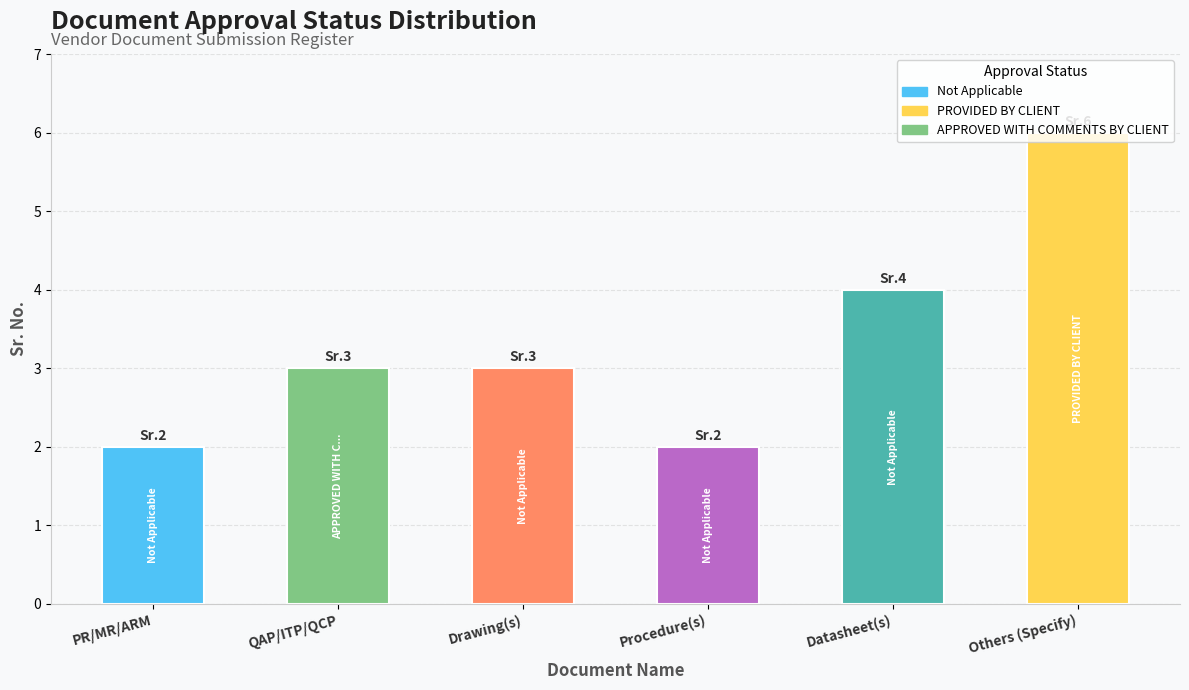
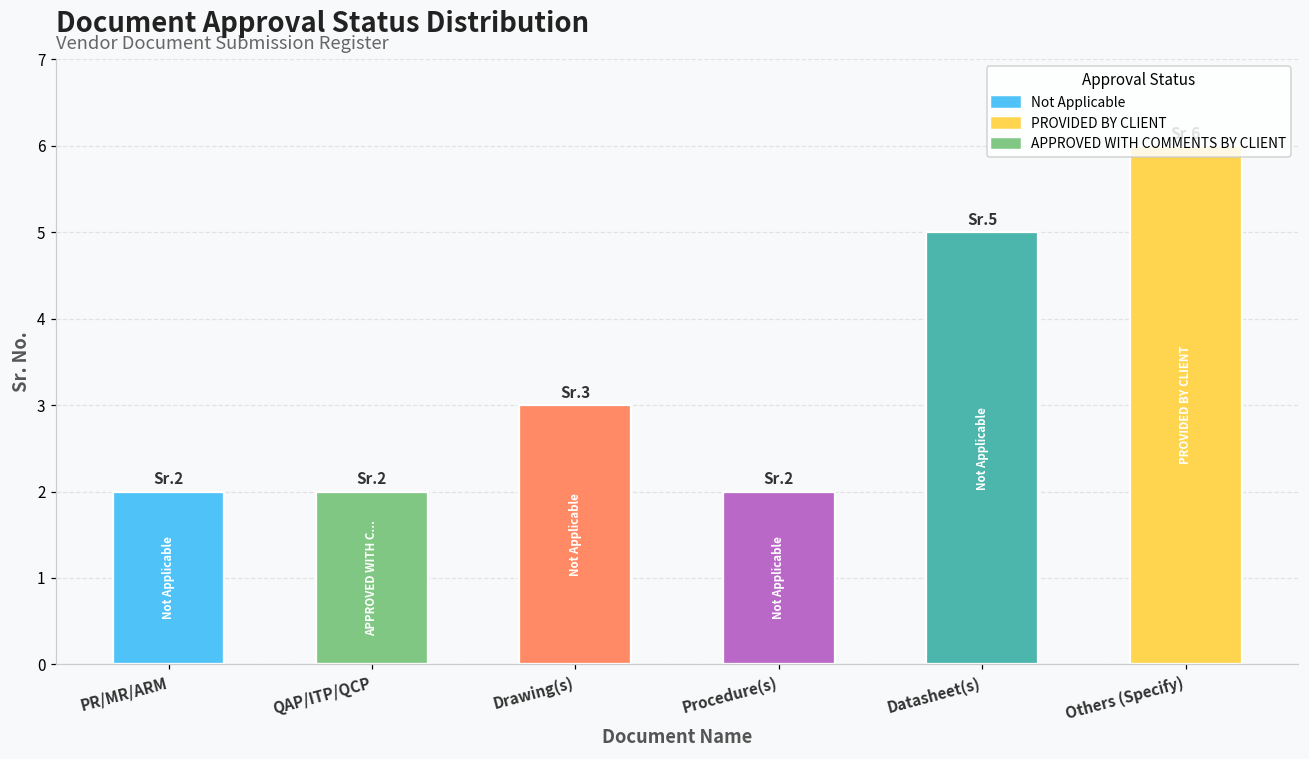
  {
    "PR/MR/ARM": 2,
-   "QAP/ITP/QCP": 3,
+   "QAP/ITP/QCP": 2,
    "Drawing(s)": 3,
    "Procedure(s)": 2,
-   "Datasheet(s)": 4
+   "Datasheet(s)": 5
  }
